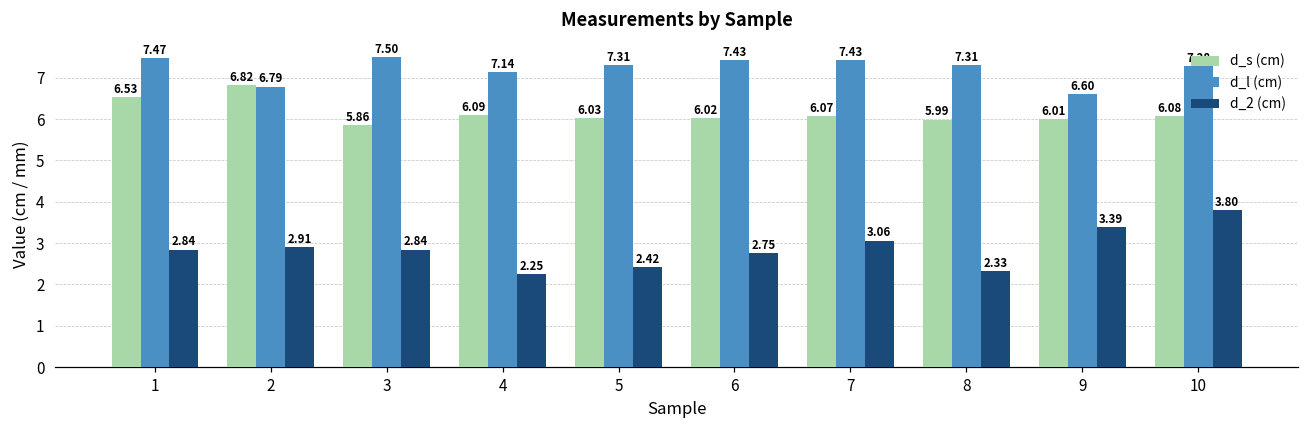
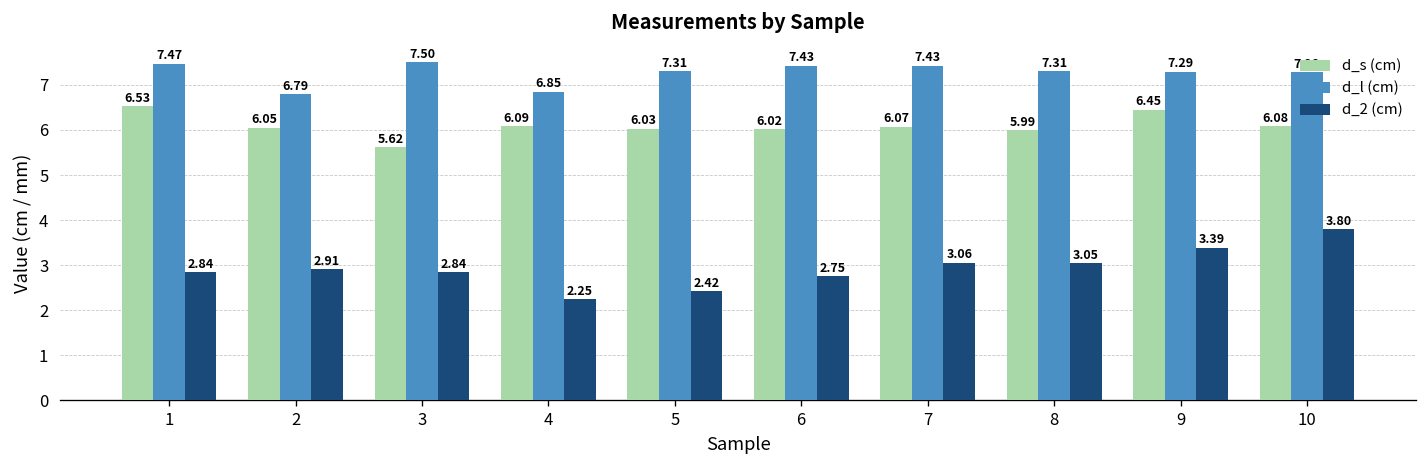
  {
    "d_s (cm)": {
      "1": 6.53,
-     "2": 6.82,
-     "3": 5.86,
+     "2": 6.05,
+     "3": 5.62,
      "4": 6.09,
      "5": 6.03,
      "6": 6.02,
      "7": 6.07,
      "8": 5.99,
-     "9": 6.01,
+     "9": 6.45,
      "10": 6.08
    },
    "d_l (cm)": {
      "1": 7.47,
      "2": 6.79,
      "3": 7.50,
-     "4": 7.14,
+     "4": 6.85,
      "5": 7.31,
      "6": 7.43,
      "7": 7.43,
      "8": 7.31,
-     "9": 6.60,
+     "9": 7.29,
      "10": 7.28
    },
    "d_2 (cm)": {
      "1": 2.84,
      "2": 2.91,
      "3": 2.84,
      "4": 2.25,
      "5": 2.42,
      "6": 2.75,
      "7": 3.06,
-     "8": 2.33,
+     "8": 3.05,
      "9": 3.39,
      "10": 3.80
    }
  }
